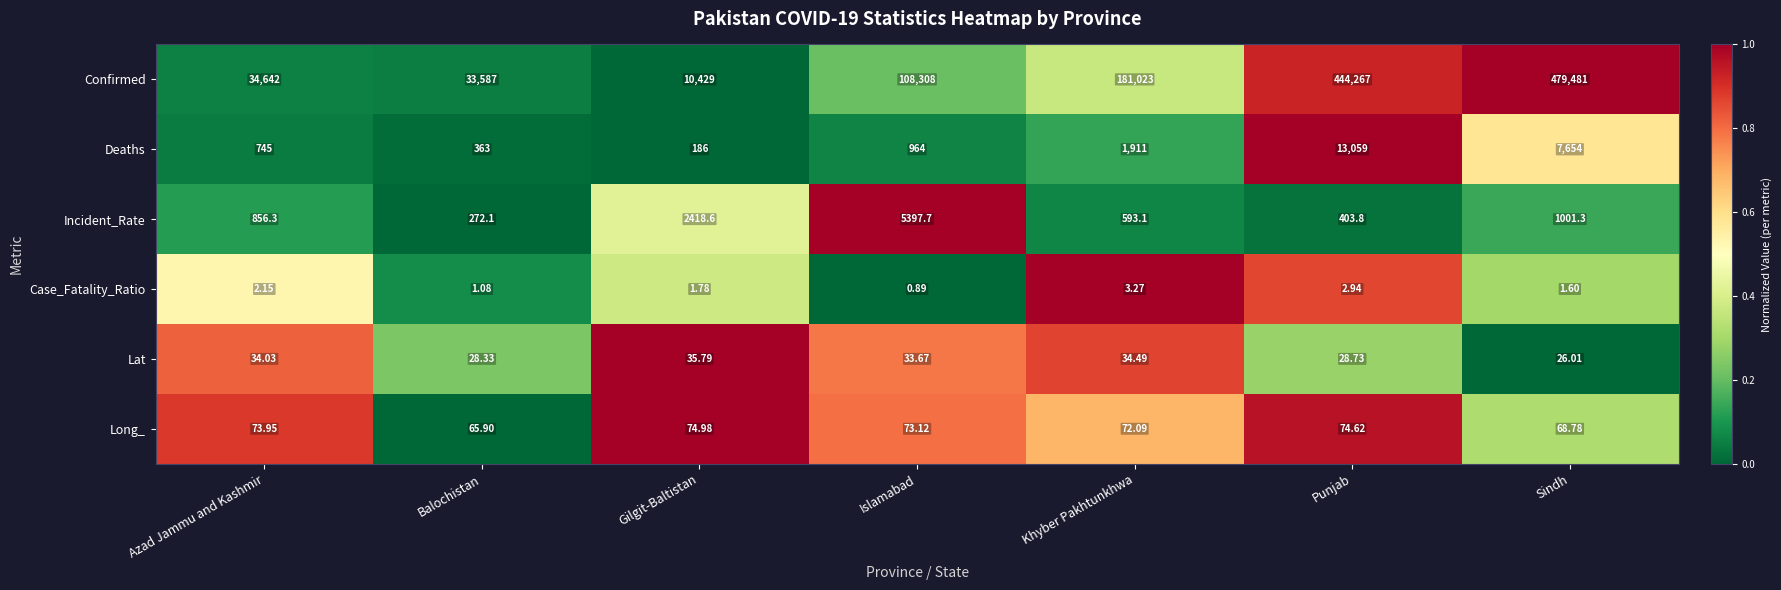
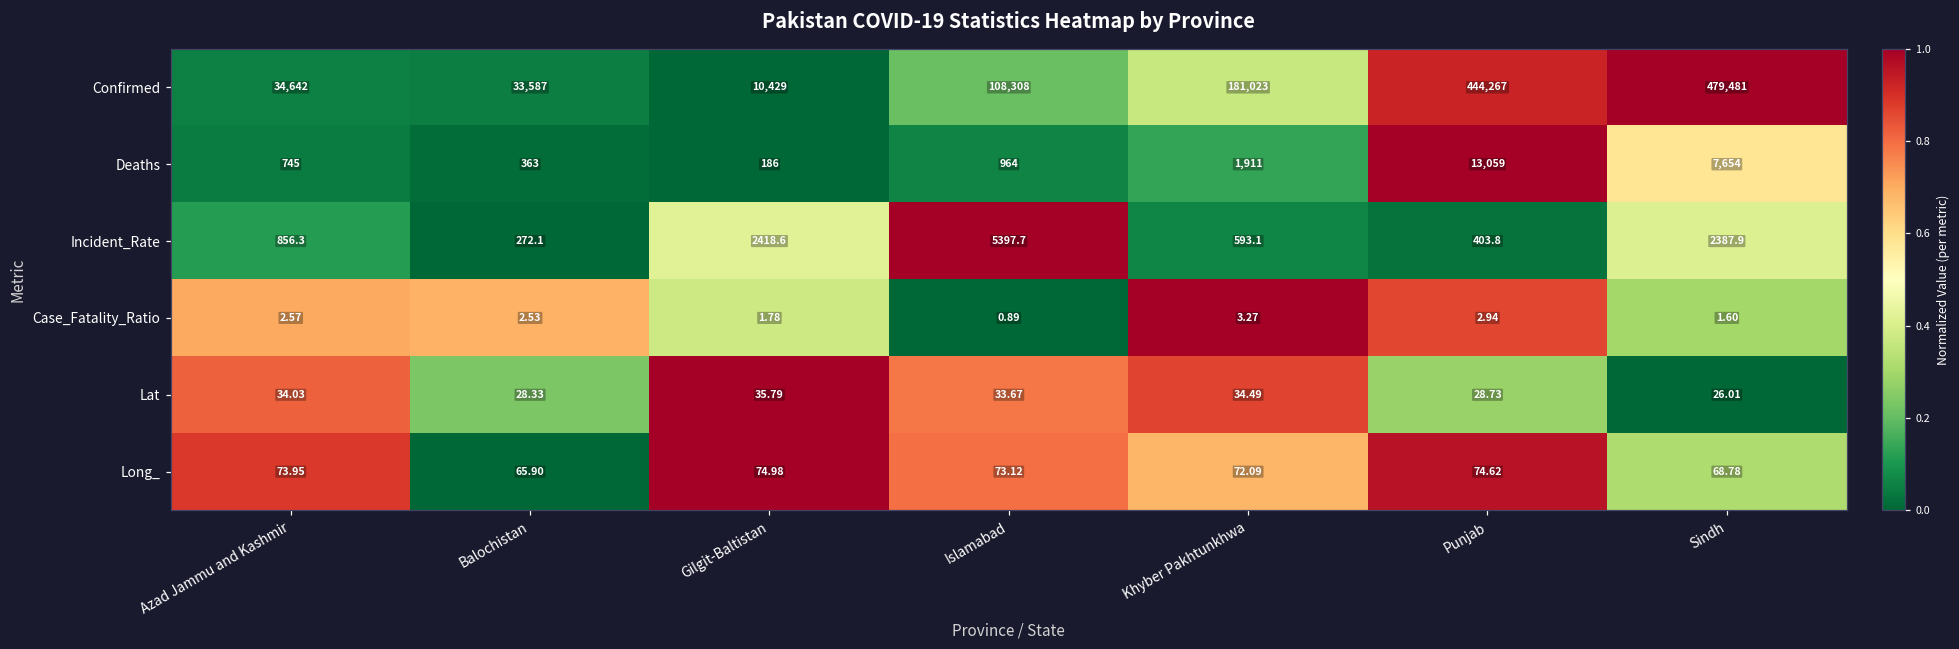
  {
    "Incident_Rate": {
-     "Sindh": 1001.3
+     "Sindh": 2387.9
    },
    "Case_Fatality_Ratio": {
-     "Azad Jammu and Kashmir": 2.15,
-     "Balochistan": 1.08
+     "Azad Jammu and Kashmir": 2.57,
+     "Balochistan": 2.53
    }
  }
